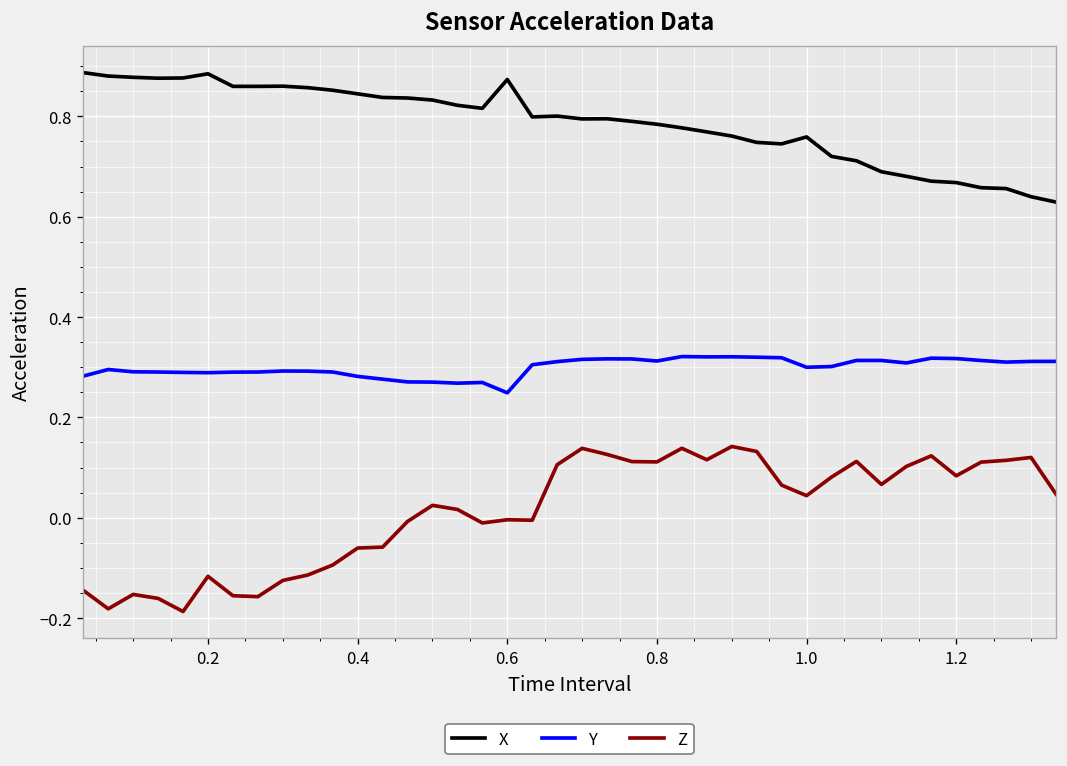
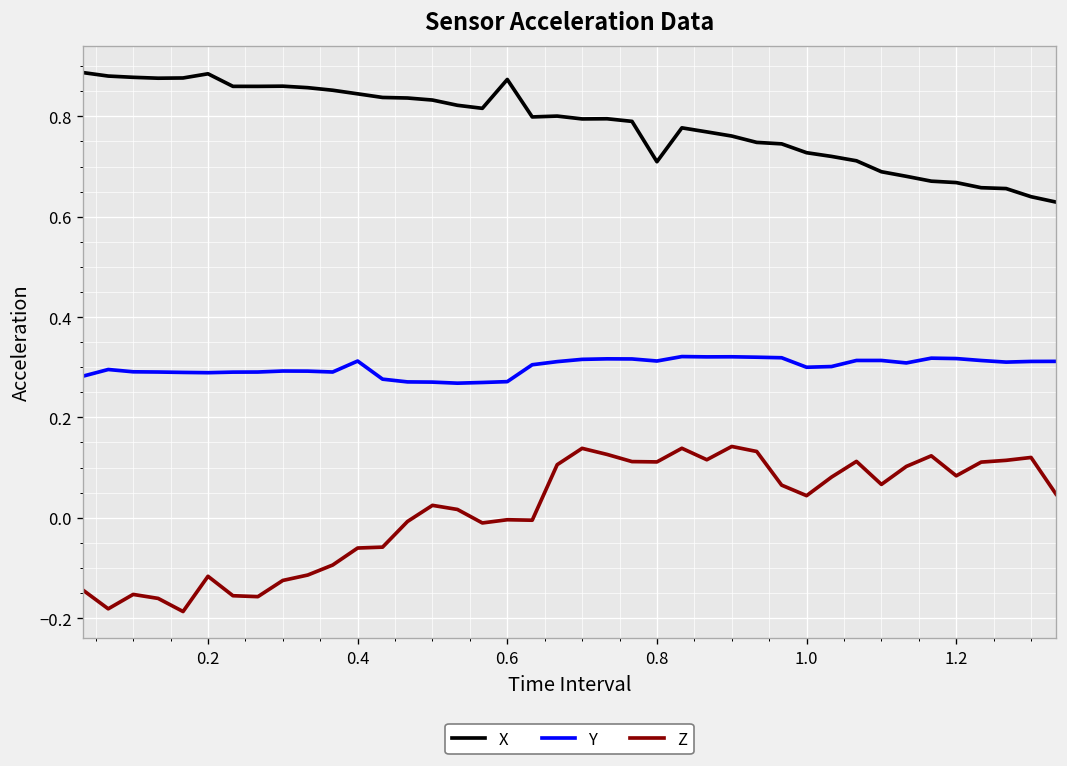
  {
    "X": {
      "0.2": 0.88,
      "0.4": 0.84,
      "0.6": 0.87,
-     "0.8": 0.78,
-     "1.0": 0.76,
+     "0.8": 0.71,
+     "1.0": 0.73,
      "1.2": 0.67
    },
    "Y": {
      "0.2": 0.29,
-     "0.4": 0.28,
-     "0.6": 0.25,
+     "0.4": 0.31,
+     "0.6": 0.27,
      "0.8": 0.31,
      "1.0": 0.30,
      "1.2": 0.32
    },
    "Z": {
      "0.2": -0.12,
      "0.4": -0.06,
      "0.6": 0.00,
      "0.8": 0.11,
      "1.0": 0.04,
      "1.2": 0.08
    }
  }
